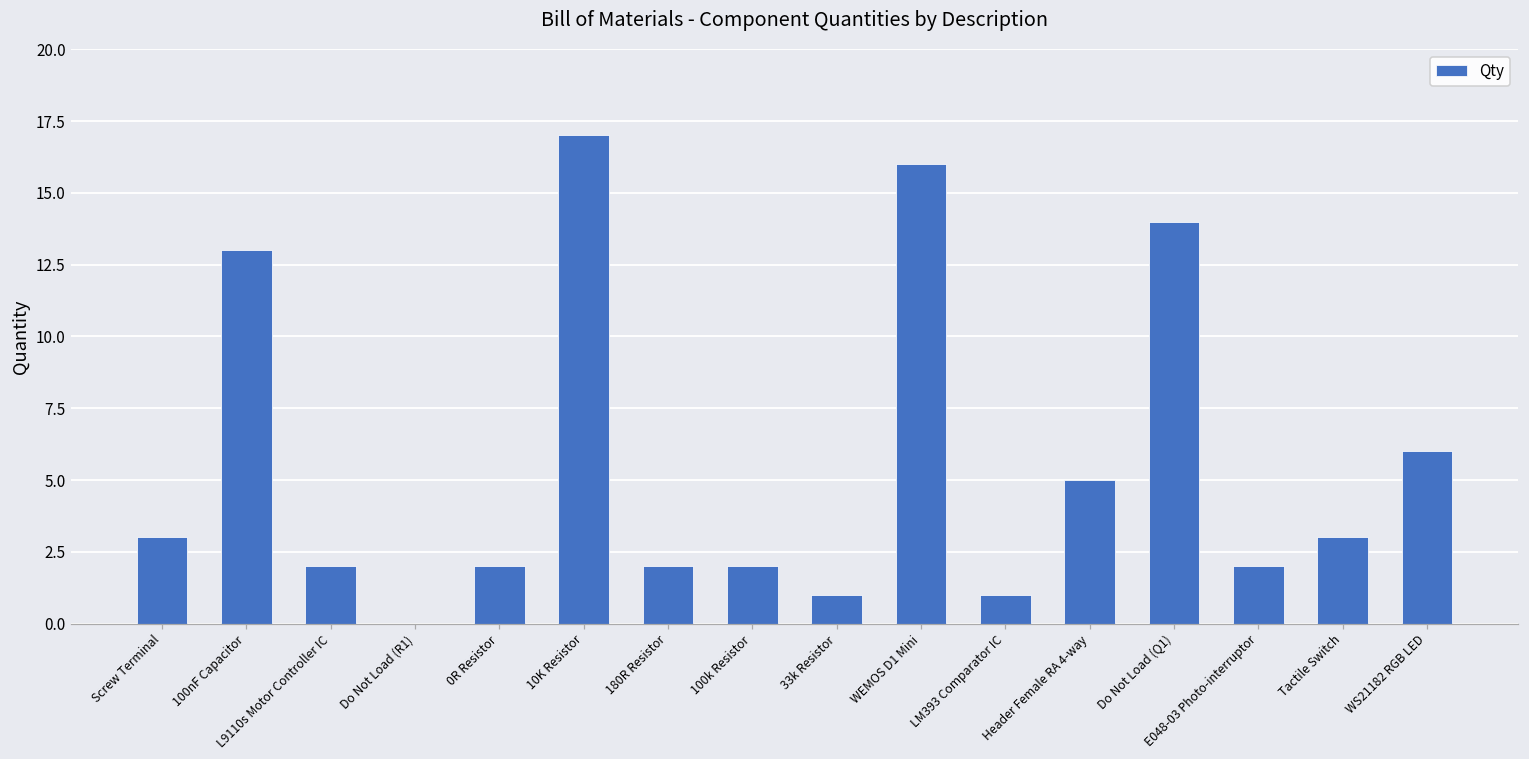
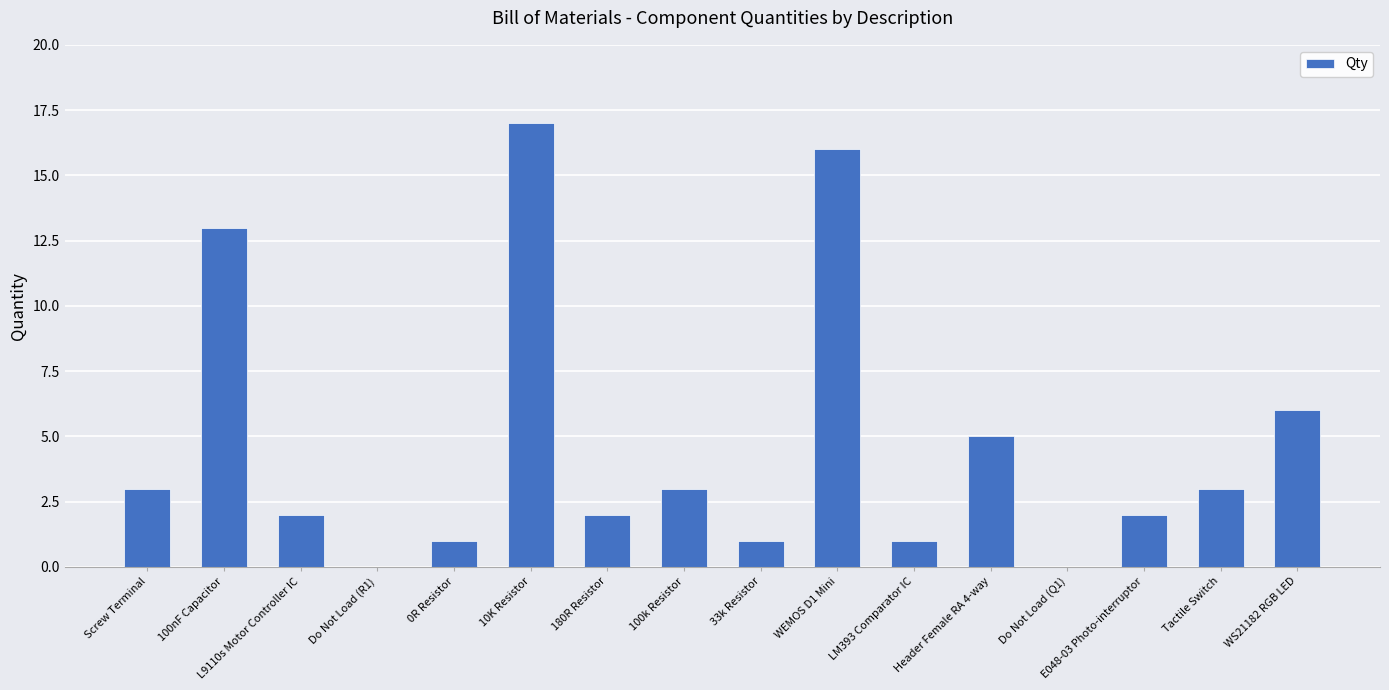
  {
    "Screw Terminal": 3,
    "100nF Capacitor": 13,
    "L9110s Motor Controller IC": 2,
    "Do Not Load (R1)": 0,
-   "0R Resistor": 2,
+   "0R Resistor": 1,
    "10K Resistor": 17,
    "180R Resistor": 2,
-   "100k Resistor": 2,
+   "100k Resistor": 3,
    "33k Resistor": 1,
    "WEMOS D1 Mini": 16,
    "LM393 Comparator IC": 1,
    "Header Female RA 4-way": 5,
-   "Do Not Load (Q1)": 14,
+   "Do Not Load (Q1)": 0,
    "E048-03 Photo-interruptor": 2,
    "Tactile Switch": 3,
    "WS21182 RGB LED": 6
  }
